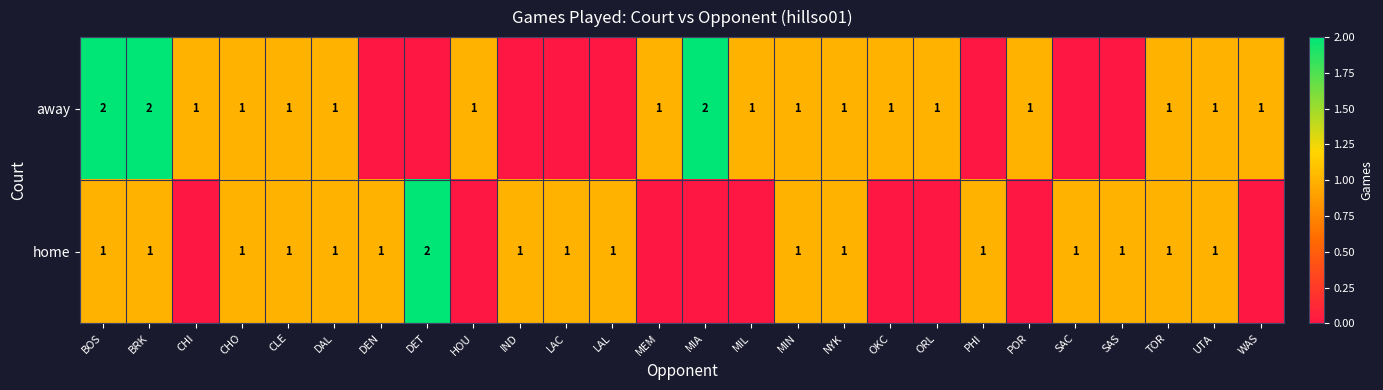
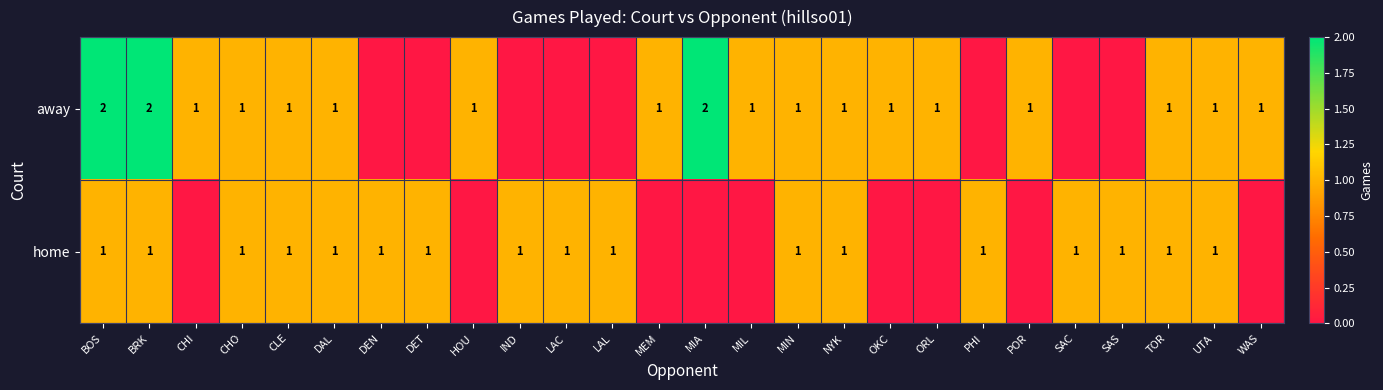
  {
    "away": {
      "BOS": 2,
      "BRK": 2,
      "CHI": 1,
      "CHO": 1,
      "CLE": 1,
      "DAL": 1,
      "HOU": 1,
      "MEM": 1,
      "MIA": 2,
      "MIL": 1,
      "MIN": 1,
      "NYK": 1,
      "OKC": 1,
      "ORL": 1,
      "POR": 1,
      "TOR": 1,
      "UTA": 1,
      "WAS": 1
    },
    "home": {
      "BOS": 1,
      "BRK": 1,
      "CHO": 1,
      "CLE": 1,
      "DAL": 1,
      "DEN": 1,
-     "DET": 2,
+     "DET": 1,
      "IND": 1,
      "LAC": 1,
      "LAL": 1,
      "MIN": 1,
      "NYK": 1,
      "PHI": 1,
      "SAC": 1,
      "SAS": 1,
      "TOR": 1,
      "UTA": 1
    }
  }
